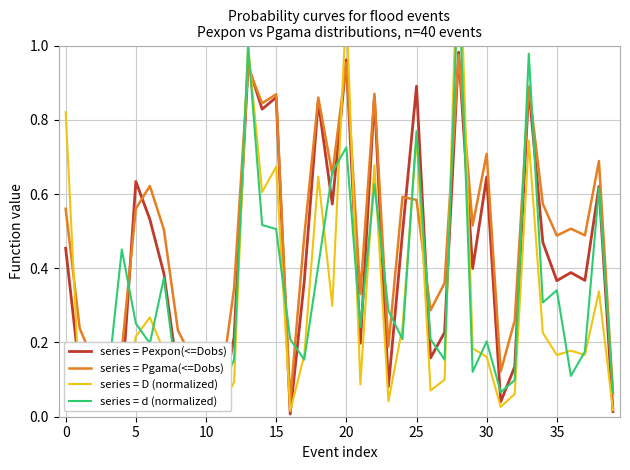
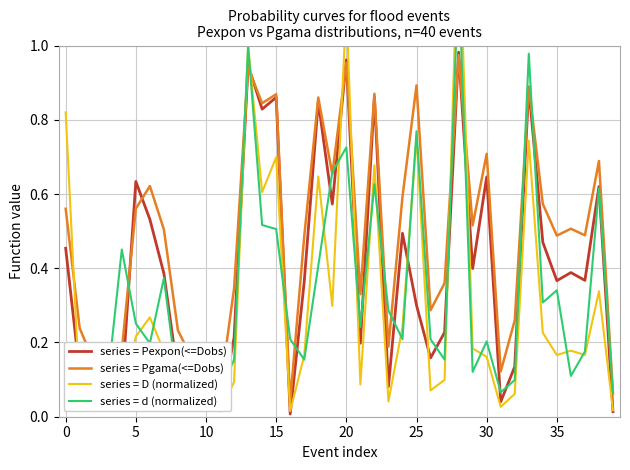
  {
    "series = Pexpon(<=Dobs)": {
      "0": 0.45,
      "5": 0.63,
      "15": 0.86,
      "20": 0.96,
-     "25": 0.89,
+     "25": 0.30,
      "30": 0.65,
      "35": 0.37
    },
    "series = Pgama(<=Dobs)": {
      "0": 0.56,
      "5": 0.56,
      "15": 0.87,
      "20": 0.95,
-     "25": 0.58,
+     "25": 0.89,
      "30": 0.71,
      "35": 0.49
    },
    "series = D (normalized)": {
      "0": 0.82,
      "5": 0.22,
-     "15": 0.67,
+     "15": 0.70,
      "25": 0.76,
      "30": 0.16,
      "35": 0.17
    },
    "series = d (normalized)": {
      "5": 0.25,
      "15": 0.51,
      "20": 0.73,
      "25": 0.77,
      "30": 0.20,
      "35": 0.34
    }
  }
